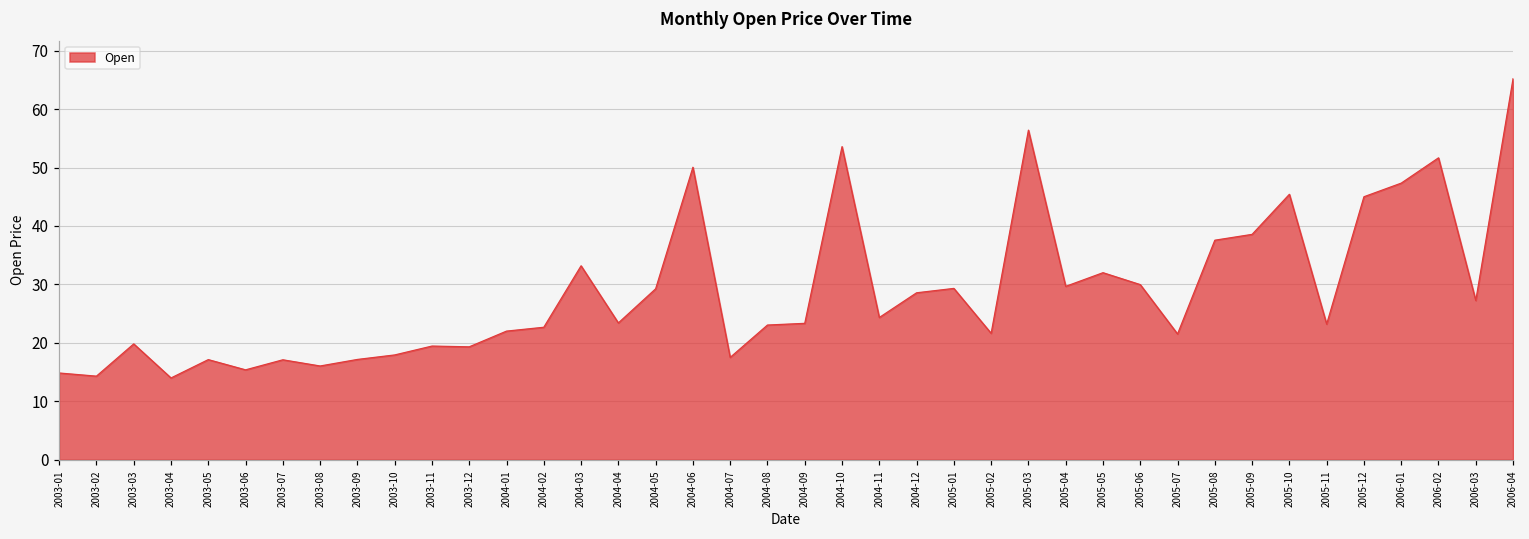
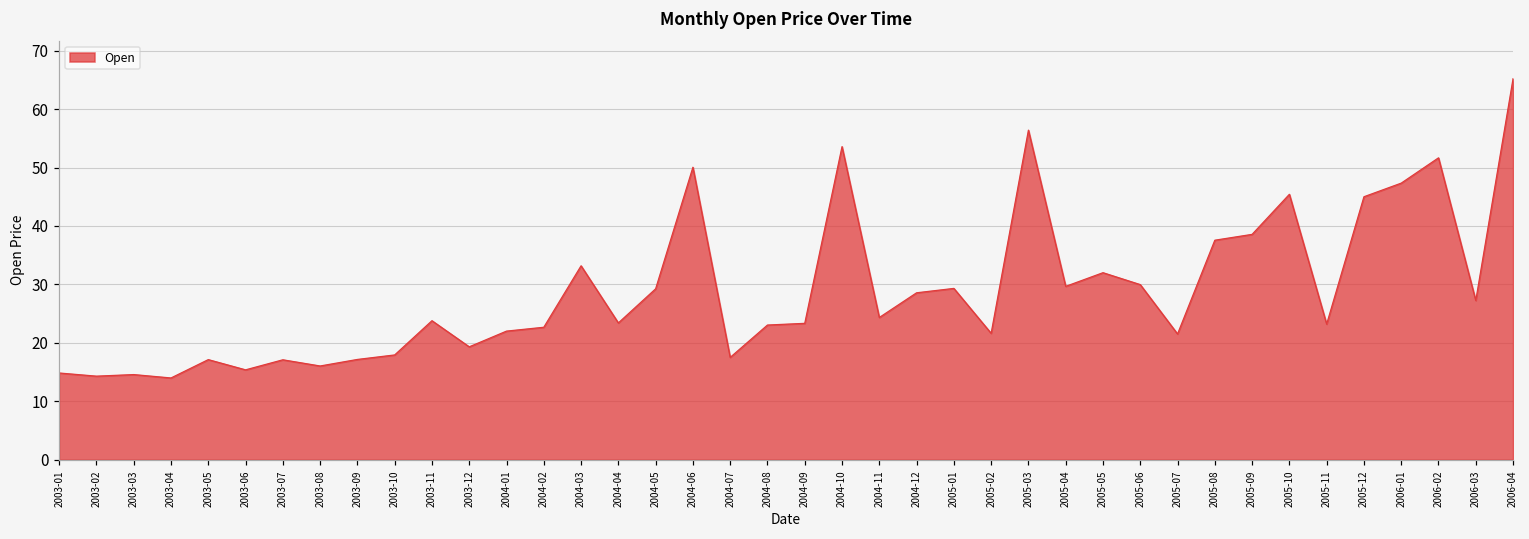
  {
    "2003-01": 15,
    "2003-02": 14,
-   "2003-03": 20,
+   "2003-03": 15,
    "2003-04": 14,
    "2003-05": 17,
    "2003-06": 15,
    "2003-07": 17,
    "2003-08": 16,
    "2003-09": 17,
    "2003-10": 18,
-   "2003-11": 19,
+   "2003-11": 24,
    "2003-12": 19,
    "2004-01": 22,
    "2004-02": 23,
    "2004-03": 33,
    "2004-04": 23,
    "2004-05": 29,
    "2004-06": 50,
    "2004-07": 18,
    "2004-08": 23,
    "2004-09": 23,
    "2004-10": 54,
    "2004-11": 24,
    "2004-12": 29,
    "2005-01": 29,
    "2005-02": 22,
    "2005-03": 56,
    "2005-04": 30,
    "2005-05": 32,
    "2005-06": 30,
    "2005-07": 22,
    "2005-08": 38,
    "2005-09": 39,
    "2005-10": 45,
    "2005-11": 23,
    "2005-12": 45,
    "2006-01": 47,
    "2006-02": 52,
    "2006-03": 27,
    "2006-04": 65
  }
